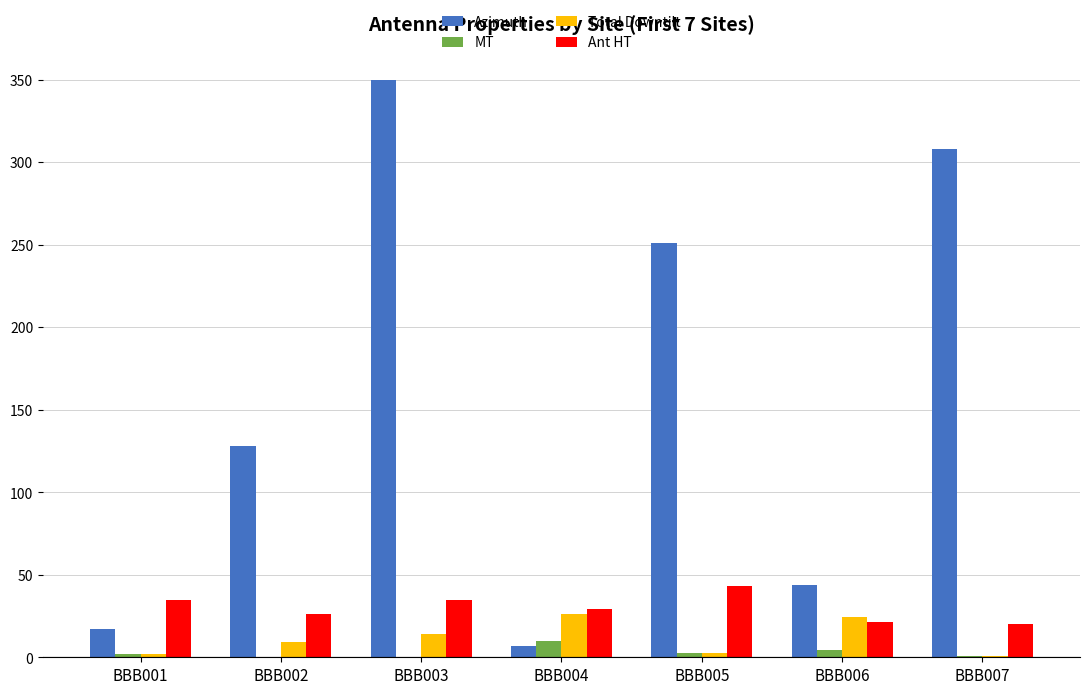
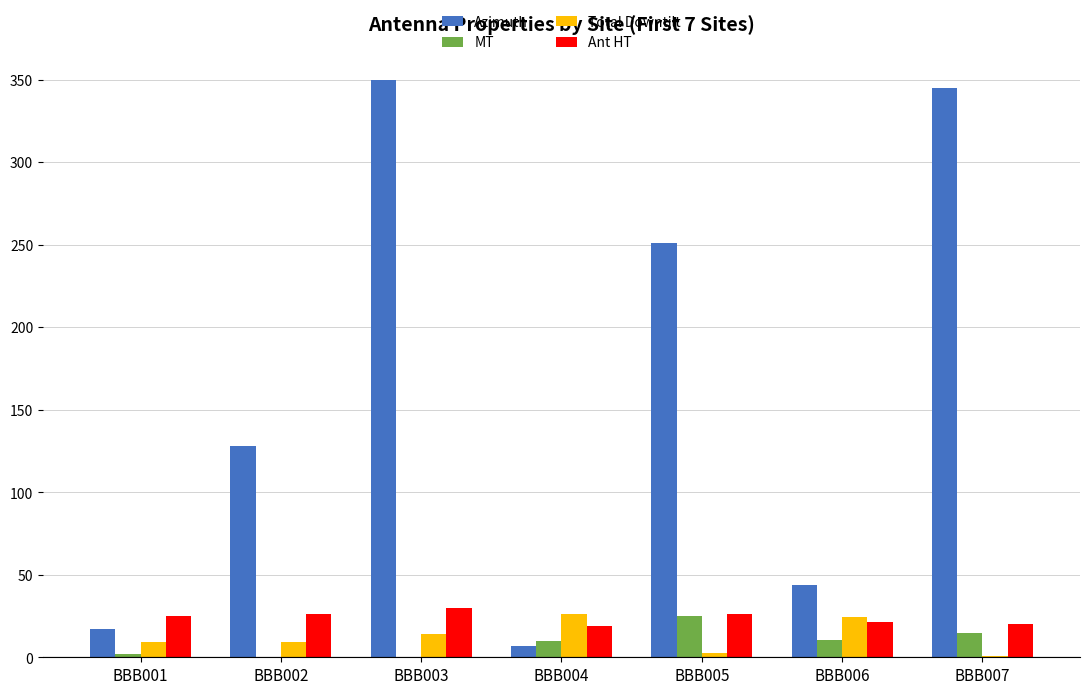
  {
    "Azimuth": {
      "BBB001": 17,
      "BBB002": 128,
      "BBB003": 350,
      "BBB004": 7,
      "BBB005": 251,
      "BBB006": 44,
-     "BBB007": 308
+     "BBB007": 345
    },
    "MT": {
      "BBB001": 2,
      "BBB002": 0,
      "BBB003": 0,
      "BBB004": 10,
-     "BBB005": 3,
-     "BBB006": 5,
-     "BBB007": 1
+     "BBB005": 25,
+     "BBB006": 10,
+     "BBB007": 15
    },
    "Total Downtilt": {
-     "BBB001": 2,
+     "BBB001": 9,
      "BBB002": 9,
      "BBB003": 14,
      "BBB004": 26,
      "BBB005": 3,
      "BBB006": 25
    },
    "Ant HT": {
-     "BBB001": 35,
+     "BBB001": 25,
      "BBB002": 26,
-     "BBB003": 35,
-     "BBB004": 29,
-     "BBB005": 43,
+     "BBB003": 30,
+     "BBB004": 19,
+     "BBB005": 26,
      "BBB006": 22,
      "BBB007": 20
    }
  }
